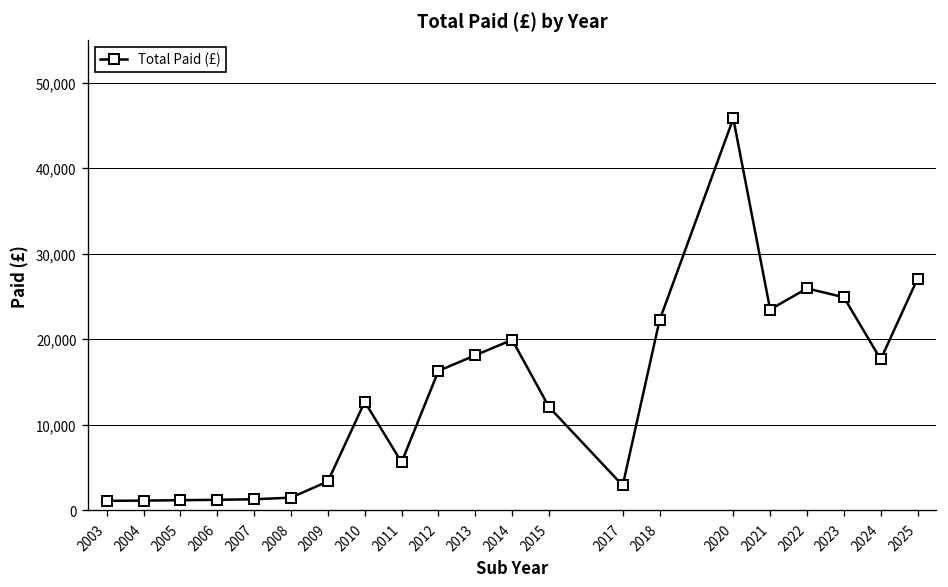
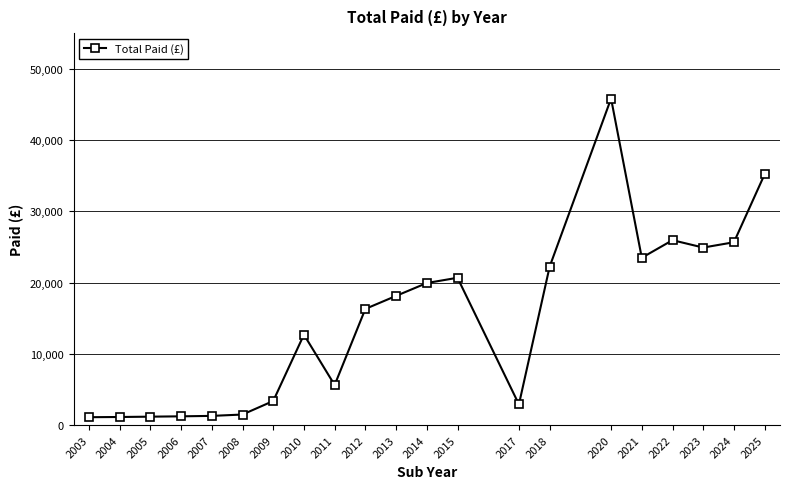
  {
    "2003": "1,000",
    "2004": "1,000",
    "2005": "1,000",
    "2006": "1,000",
    "2007": "1,000",
    "2008": "1,000",
    "2009": "3,000",
    "2010": "13,000",
    "2011": "6,000",
    "2012": "16,000",
    "2013": "18,000",
    "2014": "20,000",
-   "2015": "12,000",
+   "2015": "21,000",
    "2017": "3,000",
    "2018": "22,000",
    "2020": "46,000",
    "2021": "23,000",
    "2022": "26,000",
    "2023": "25,000",
-   "2024": "18,000",
-   "2025": "27,000"
+   "2024": "26,000",
+   "2025": "35,000"
  }
